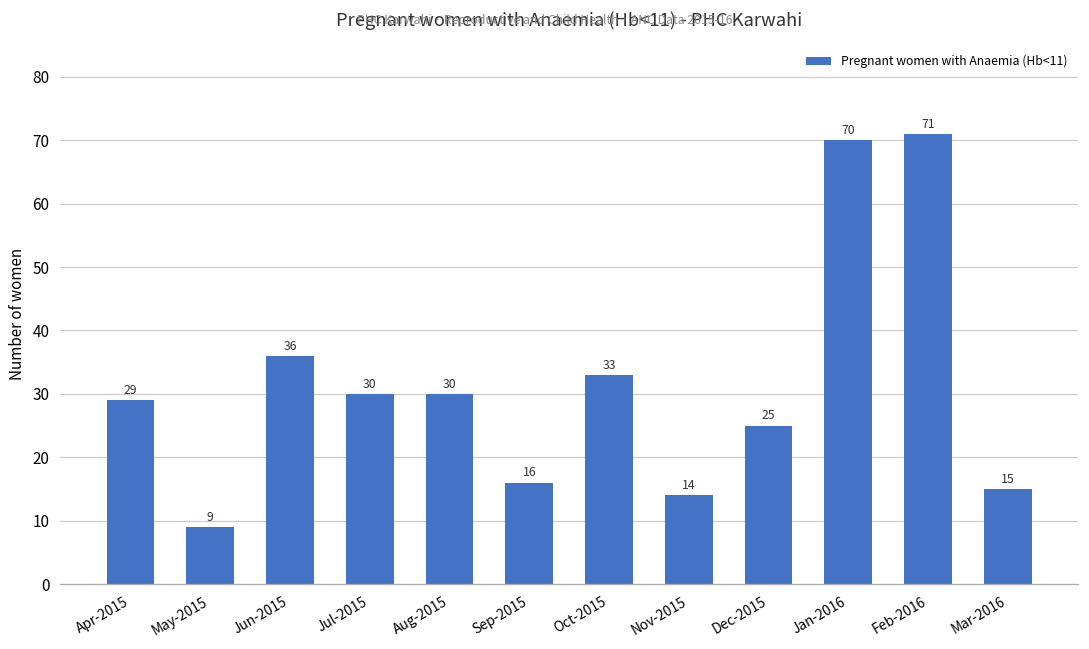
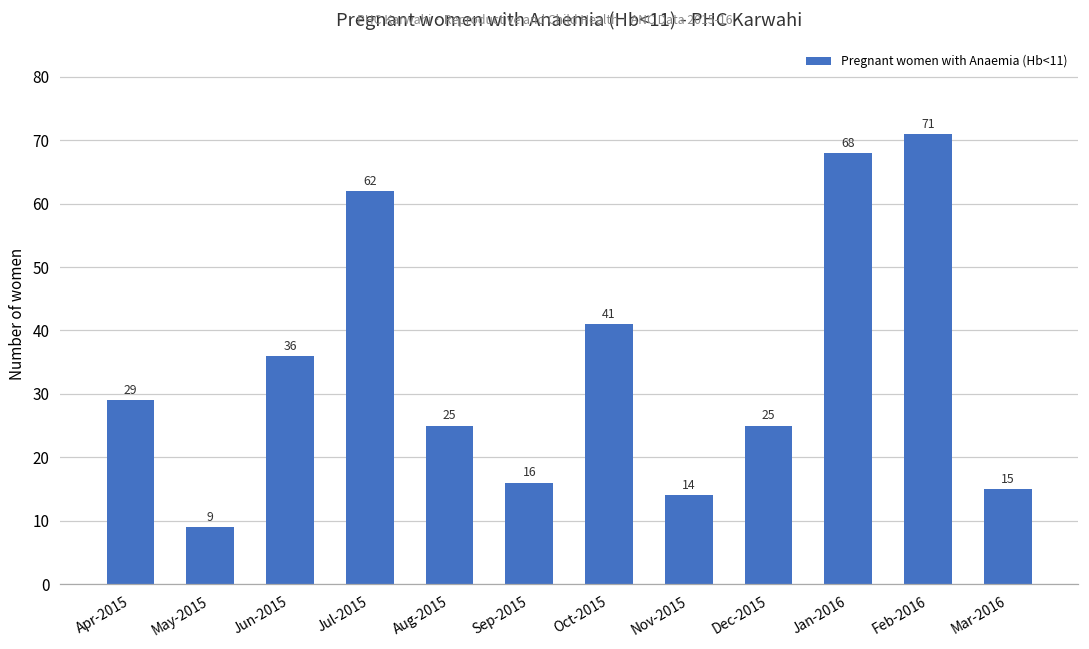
  {
    "Apr-2015": 29,
    "May-2015": 9,
    "Jun-2015": 36,
-   "Jul-2015": 30,
-   "Aug-2015": 30,
+   "Jul-2015": 62,
+   "Aug-2015": 25,
    "Sep-2015": 16,
-   "Oct-2015": 33,
+   "Oct-2015": 41,
    "Nov-2015": 14,
    "Dec-2015": 25,
-   "Jan-2016": 70,
+   "Jan-2016": 68,
    "Feb-2016": 71,
    "Mar-2016": 15
  }
